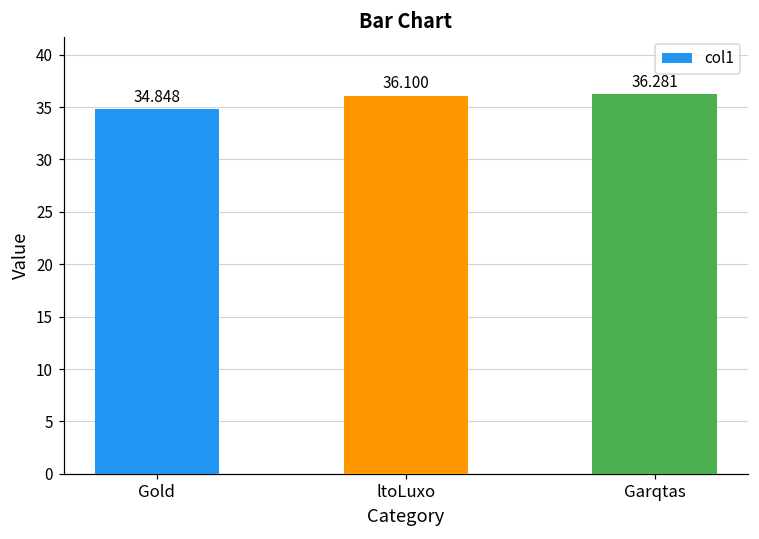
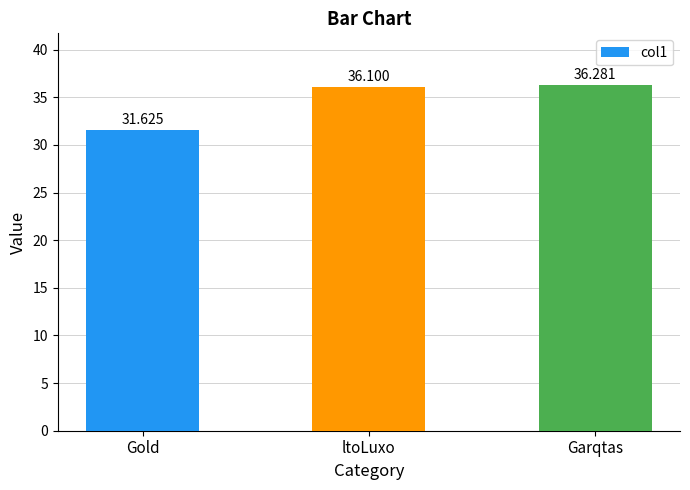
  {
-   "Gold": 34.848,
+   "Gold": 31.625,
    "ltoLuxo": 36.100,
    "Garqtas": 36.281
  }
